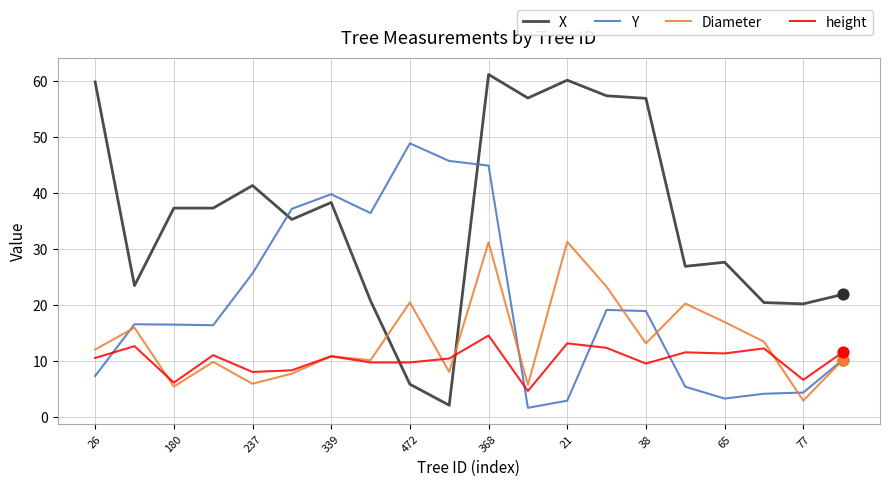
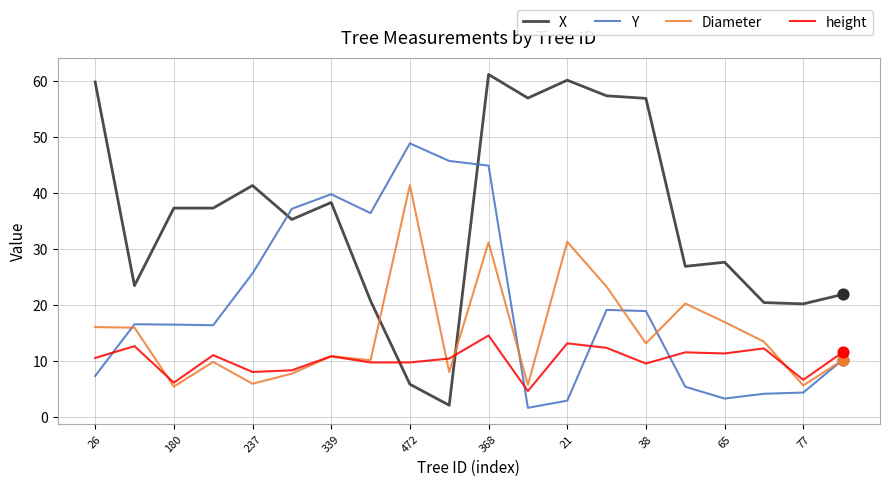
  {
    "Diameter": {
-     "26": 12,
+     "26": 16,
      "180": 6,
      "237": 6,
-     "472": 21,
+     "472": 41,
      "368": 31,
      "21": 31,
      "38": 13,
      "65": 17,
-     "77": 3
+     "77": 6
    }
  }
